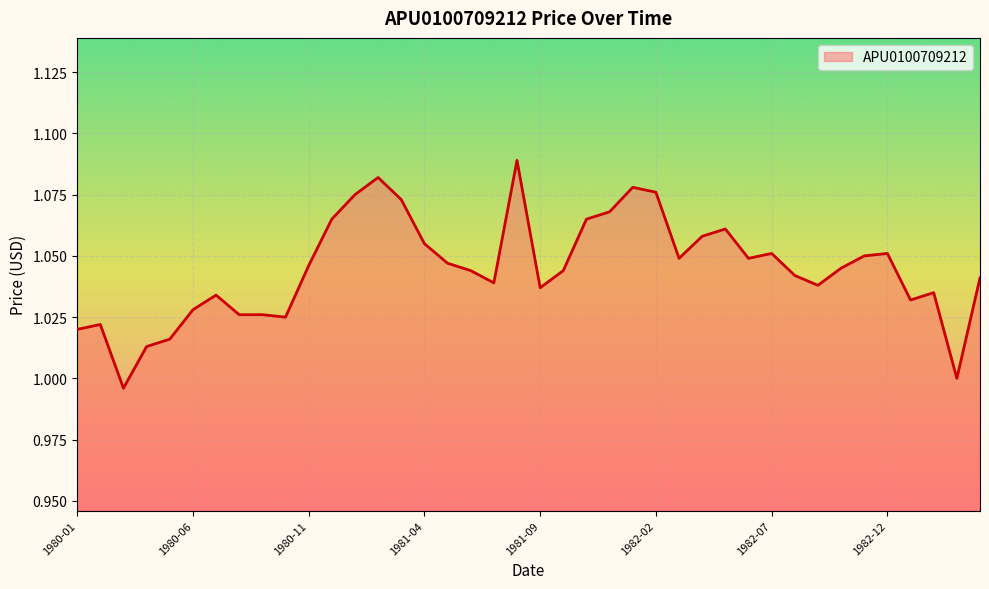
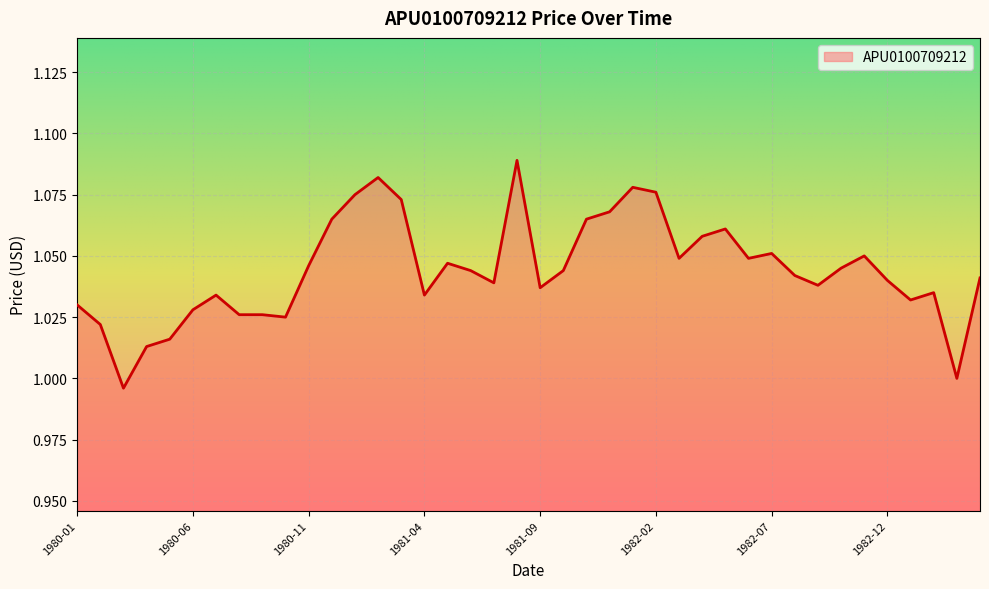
  {
-   "1980-01": 1.02,
+   "1980-01": 1.03,
    "1980-06": 1.028,
    "1980-11": 1.046,
-   "1981-04": 1.055,
+   "1981-04": 1.034,
    "1981-09": 1.037,
    "1982-02": 1.076,
    "1982-07": 1.051,
-   "1982-12": 1.051
+   "1982-12": 1.040
  }
